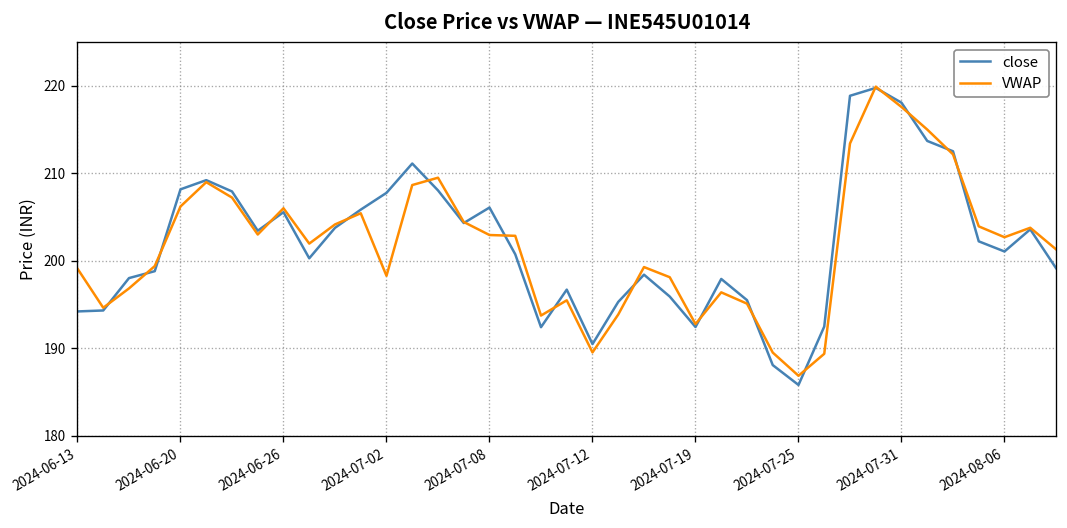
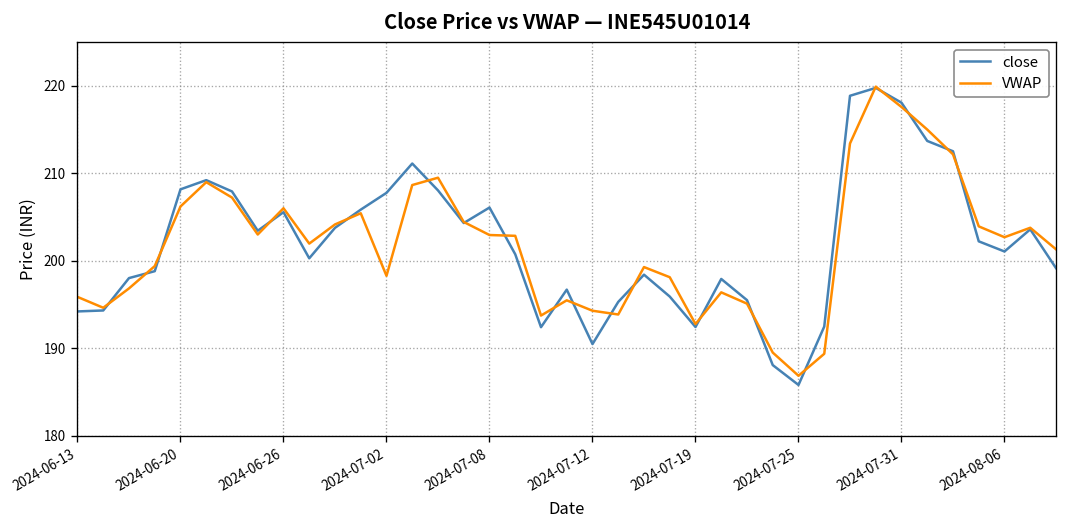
  {
    "close": {
      "2024-06-13": 194,
      "2024-06-20": 208,
      "2024-06-26": 206,
      "2024-07-02": 208,
      "2024-07-08": 206,
      "2024-07-12": 191,
      "2024-07-25": 186,
      "2024-07-31": 218,
      "2024-08-06": 201
    },
    "VWAP": {
-     "2024-06-13": 199,
+     "2024-06-13": 196,
      "2024-06-20": 206,
      "2024-06-26": 206,
      "2024-07-02": 198,
      "2024-07-08": 203,
-     "2024-07-12": 190,
+     "2024-07-12": 194,
      "2024-07-25": 187,
      "2024-07-31": 218,
      "2024-08-06": 203
    }
  }
